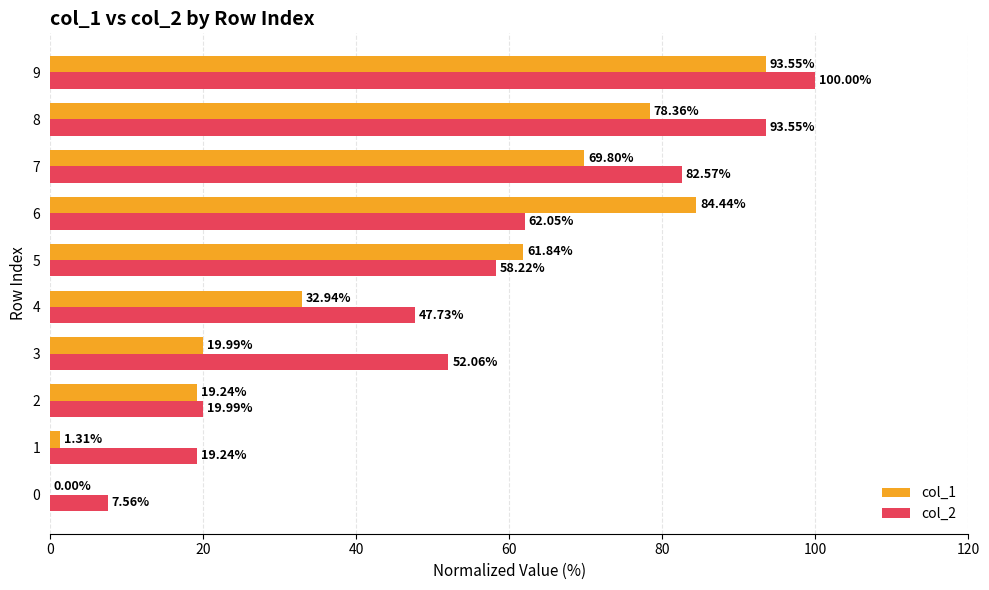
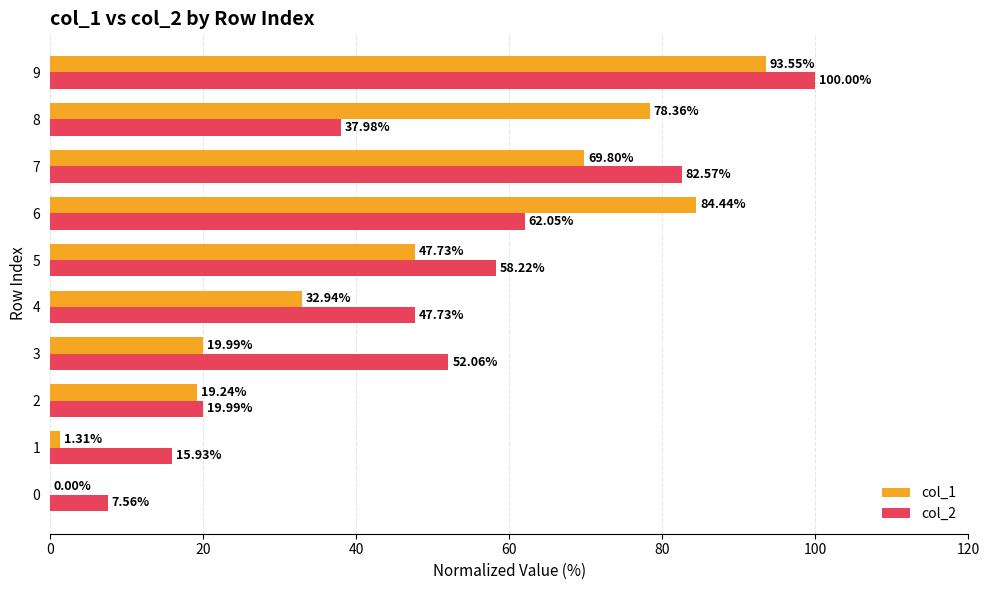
  {
    "col_1": {
      "9": "93.55%",
      "8": "78.36%",
      "7": "69.80%",
      "6": "84.44%",
-     "5": "61.84%",
+     "5": "47.73%",
      "4": "32.94%",
      "3": "19.99%",
      "2": "19.24%",
      "1": "1.31%",
      "0": "0.00%"
    },
    "col_2": {
      "9": "100.00%",
-     "8": "93.55%",
+     "8": "37.98%",
      "7": "82.57%",
      "6": "62.05%",
      "5": "58.22%",
      "4": "47.73%",
      "3": "52.06%",
      "2": "19.99%",
-     "1": "19.24%",
+     "1": "15.93%",
      "0": "7.56%"
    }
  }
